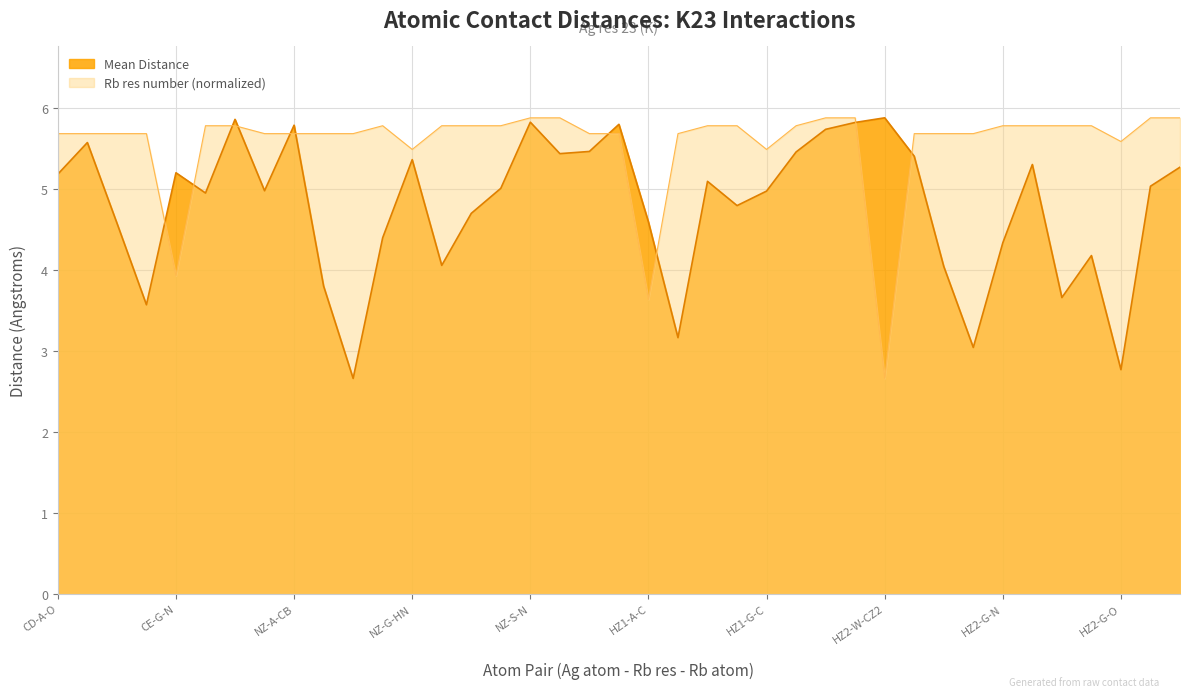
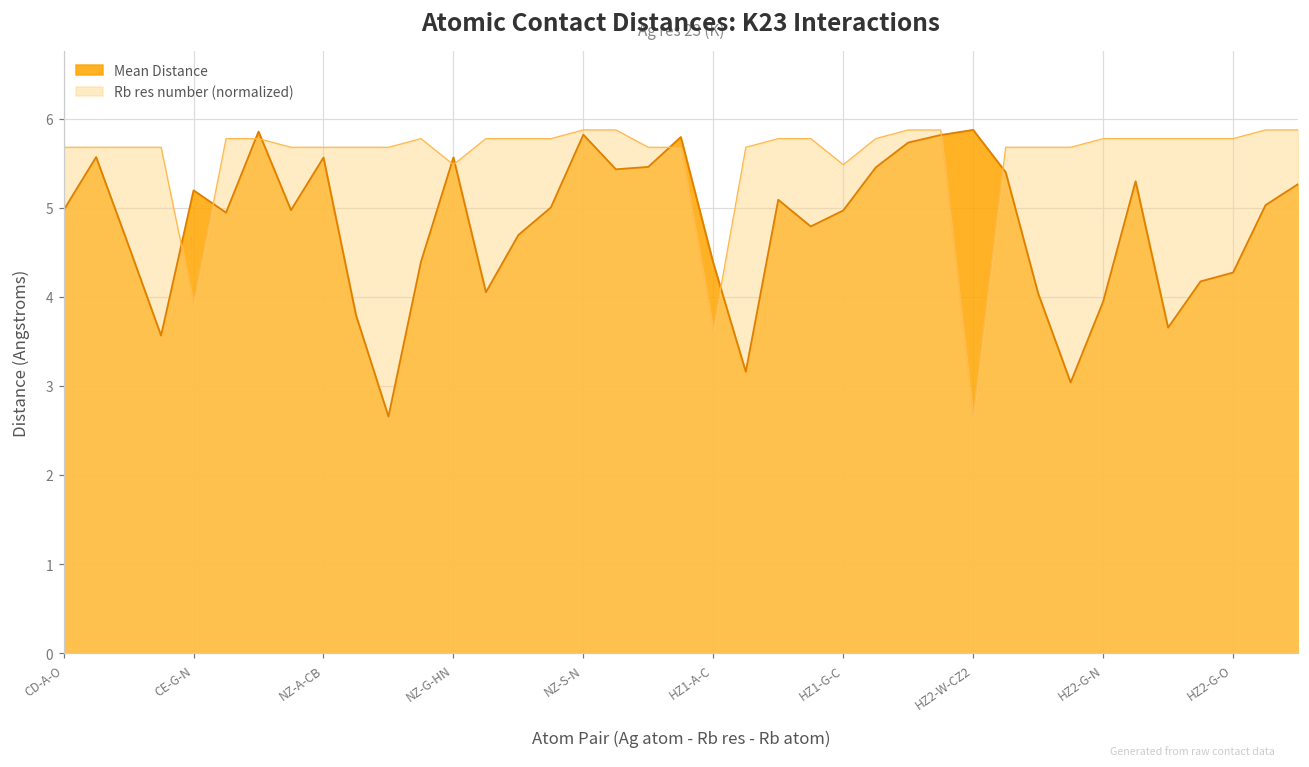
  {
    "Mean Distance": {
-     "CD-A-O": 5.2,
+     "CD-A-O": 5.0,
      "CE-G-N": 5.2,
-     "NZ-A-CB": 5.8,
-     "NZ-G-HN": 5.4,
+     "NZ-A-CB": 5.6,
+     "NZ-G-HN": 5.6,
      "NZ-S-N": 5.8,
-     "HZ1-A-C": 4.6,
+     "HZ1-A-C": 4.4,
      "HZ1-G-C": 5.0,
      "HZ2-W-CZ2": 5.9,
-     "HZ2-G-N": 4.3,
-     "HZ2-G-O": 2.8
+     "HZ2-G-N": 3.9,
+     "HZ2-G-O": 4.3
    },
    "Rb res number (normalized)": {
      "CD-A-O": 5.7,
      "CE-G-N": 3.9,
      "NZ-A-CB": 5.7,
      "NZ-G-HN": 5.5,
      "NZ-S-N": 5.9,
      "HZ1-A-C": 3.6,
      "HZ1-G-C": 5.5,
      "HZ2-W-CZ2": 2.7,
      "HZ2-G-N": 5.8,
-     "HZ2-G-O": 5.6
+     "HZ2-G-O": 5.8
    }
  }
